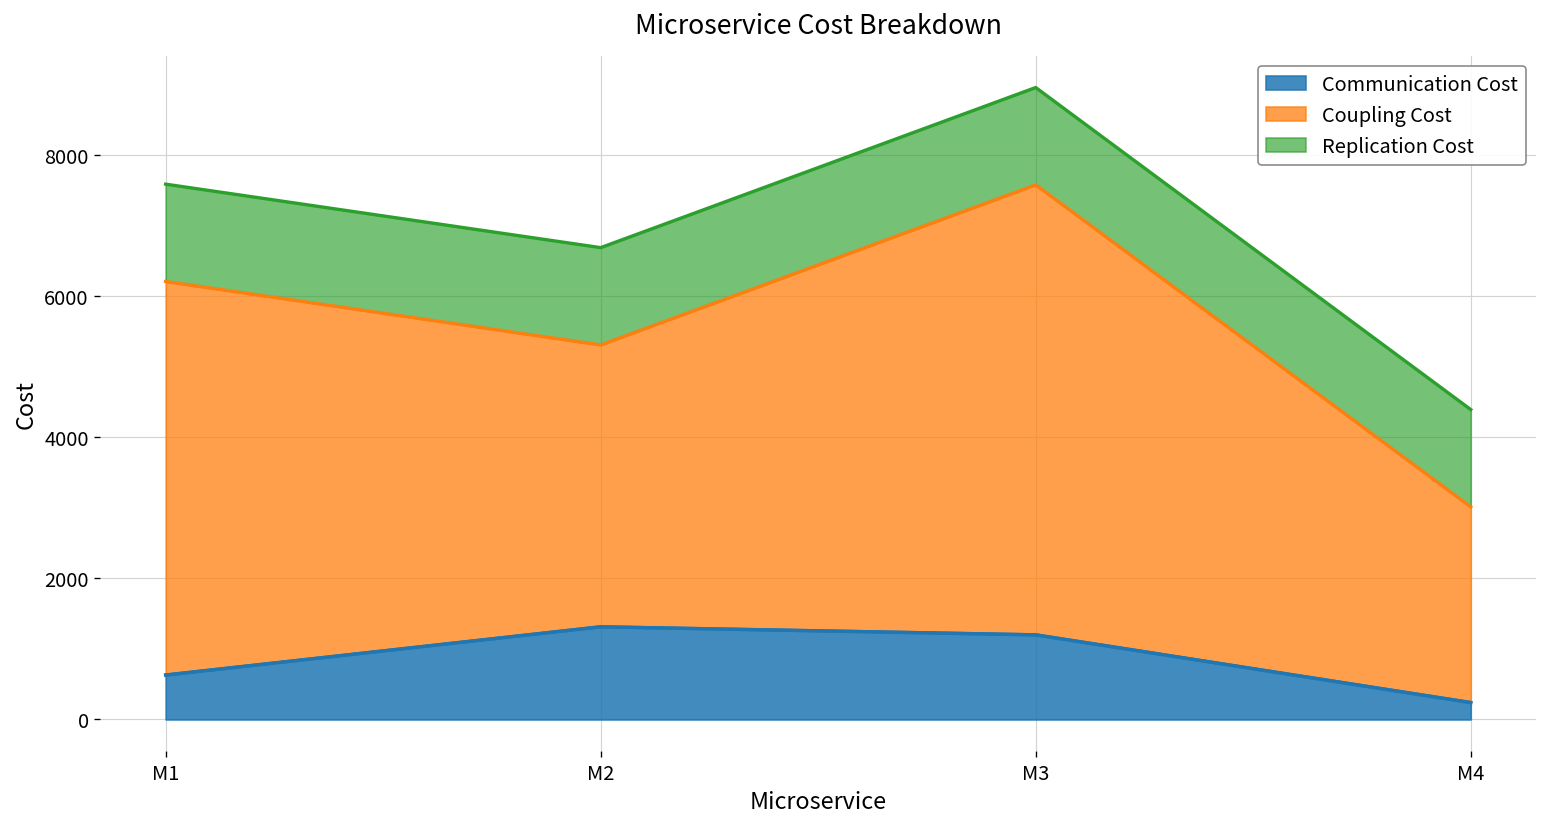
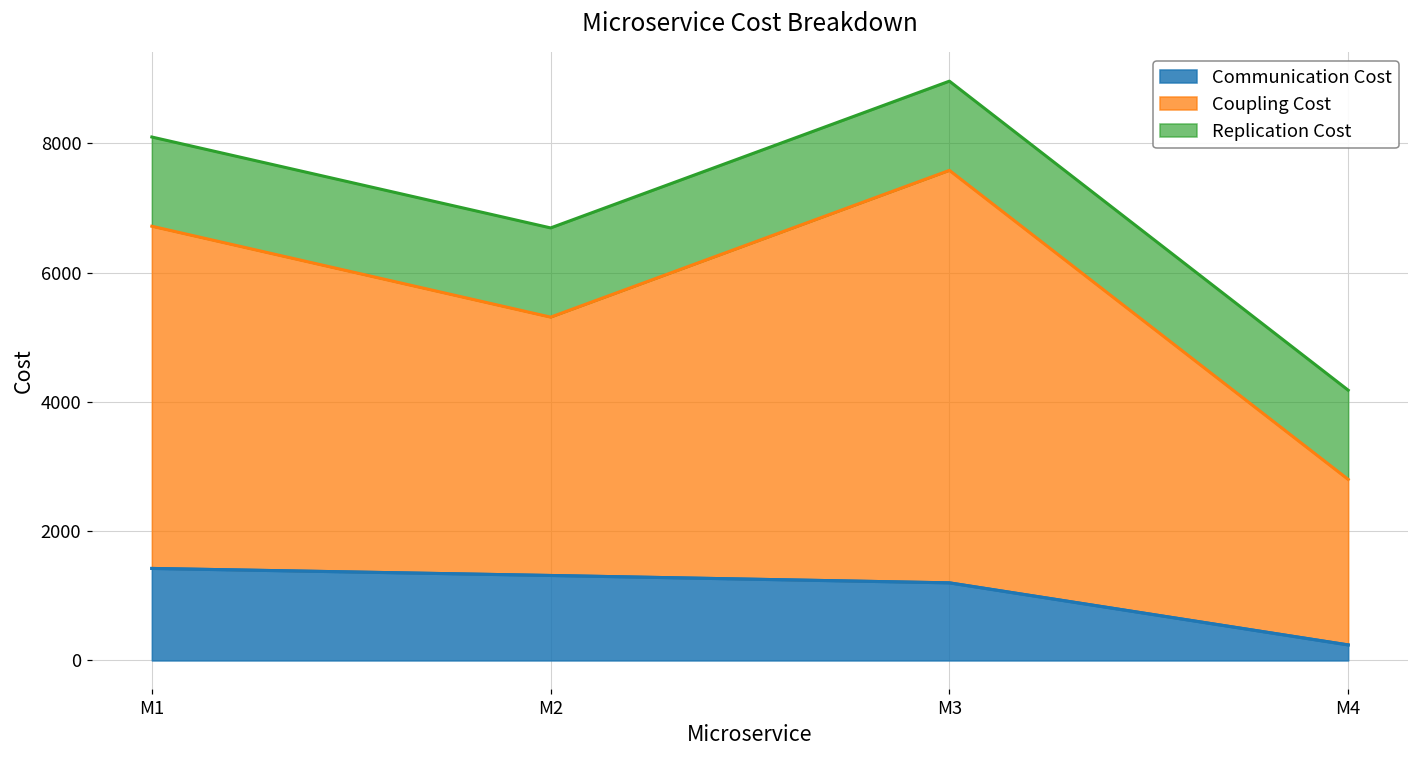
  {
    "Communication Cost": {
-     "M1": 600,
+     "M1": 1400,
      "M2": 1300,
      "M3": 1200,
      "M4": 200
    },
    "Coupling Cost": {
-     "M1": 5600,
+     "M1": 5300,
      "M2": 4000,
      "M3": 6400,
-     "M4": 2800
+     "M4": 2600
    },
    "Replication Cost": {
      "M1": 1400,
      "M2": 1400,
      "M3": 1400,
      "M4": 1400
    }
  }
